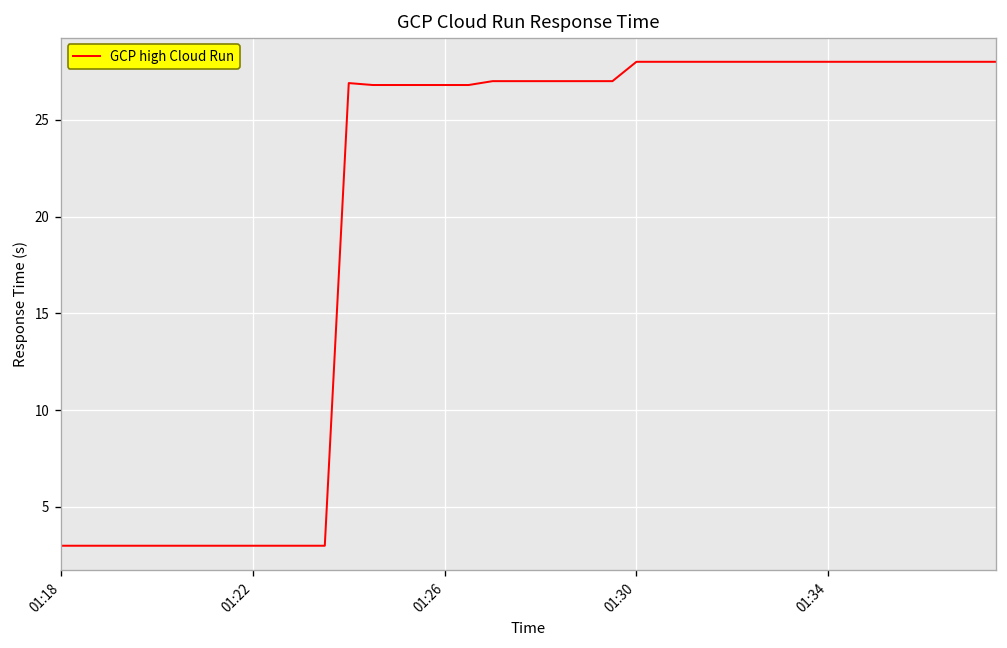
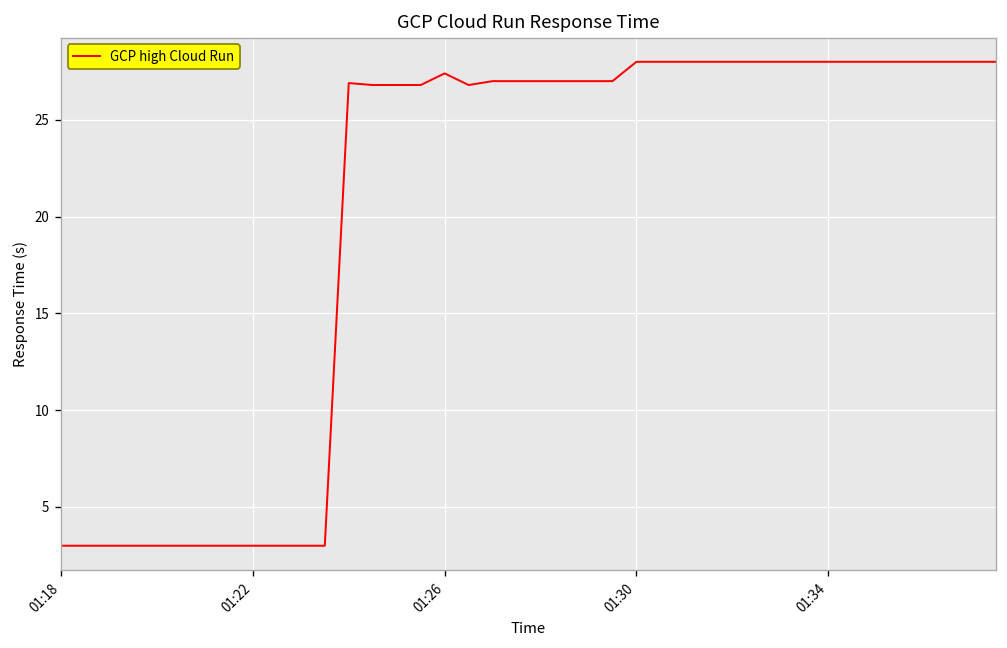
  {
    "01:18": 3.0,
    "01:22": 3.0,
-   "01:26": 26.8,
+   "01:26": 27.4,
    "01:30": 28.0,
    "01:34": 28.0
  }
